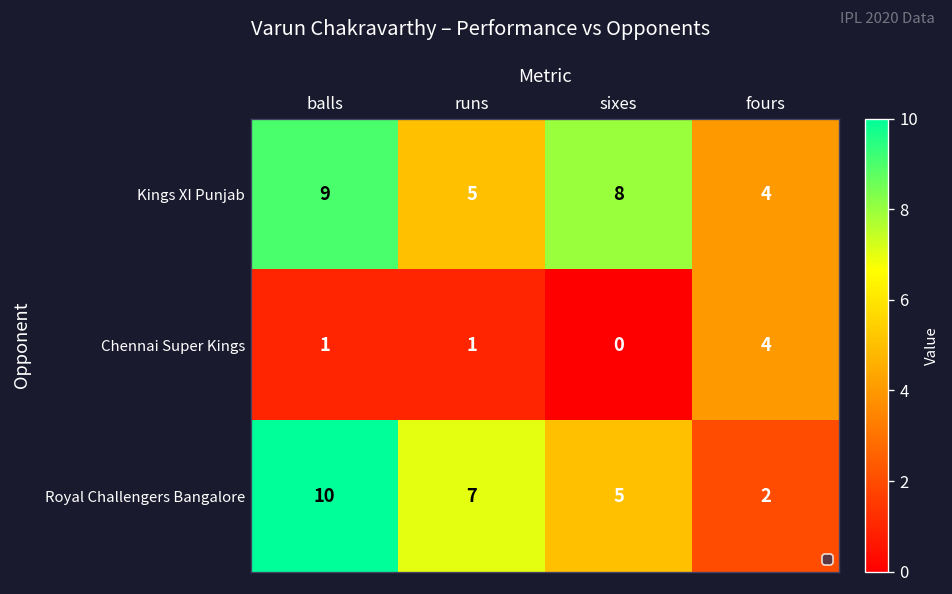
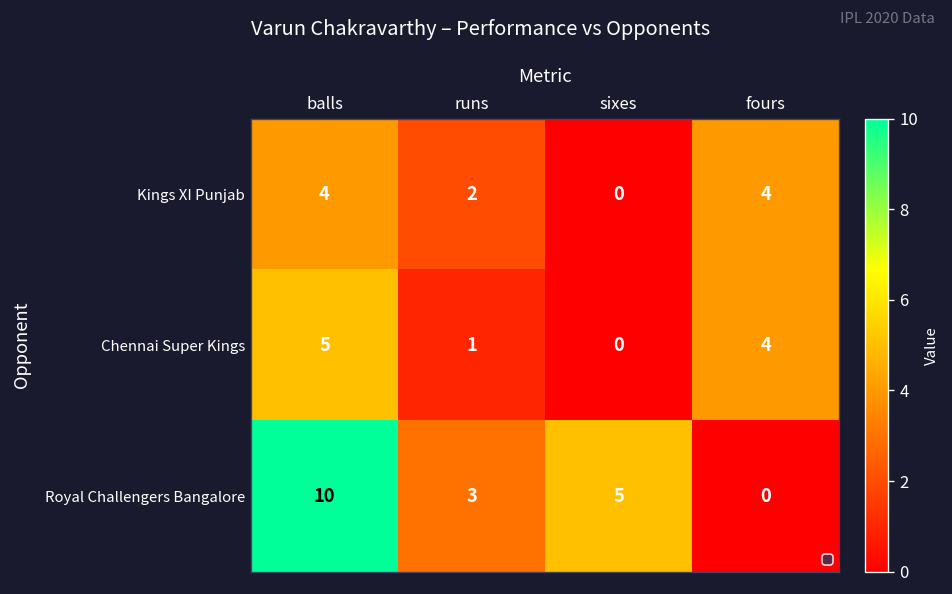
  {
    "Kings XI Punjab": {
-     "balls": 9,
-     "runs": 5,
-     "sixes": 8,
+     "balls": 4,
+     "runs": 2,
+     "sixes": 0,
      "fours": 4
    },
    "Chennai Super Kings": {
-     "balls": 1,
+     "balls": 5,
      "runs": 1,
      "sixes": 0,
      "fours": 4
    },
    "Royal Challengers Bangalore": {
      "balls": 10,
-     "runs": 7,
+     "runs": 3,
      "sixes": 5,
-     "fours": 2
+     "fours": 0
    }
  }
